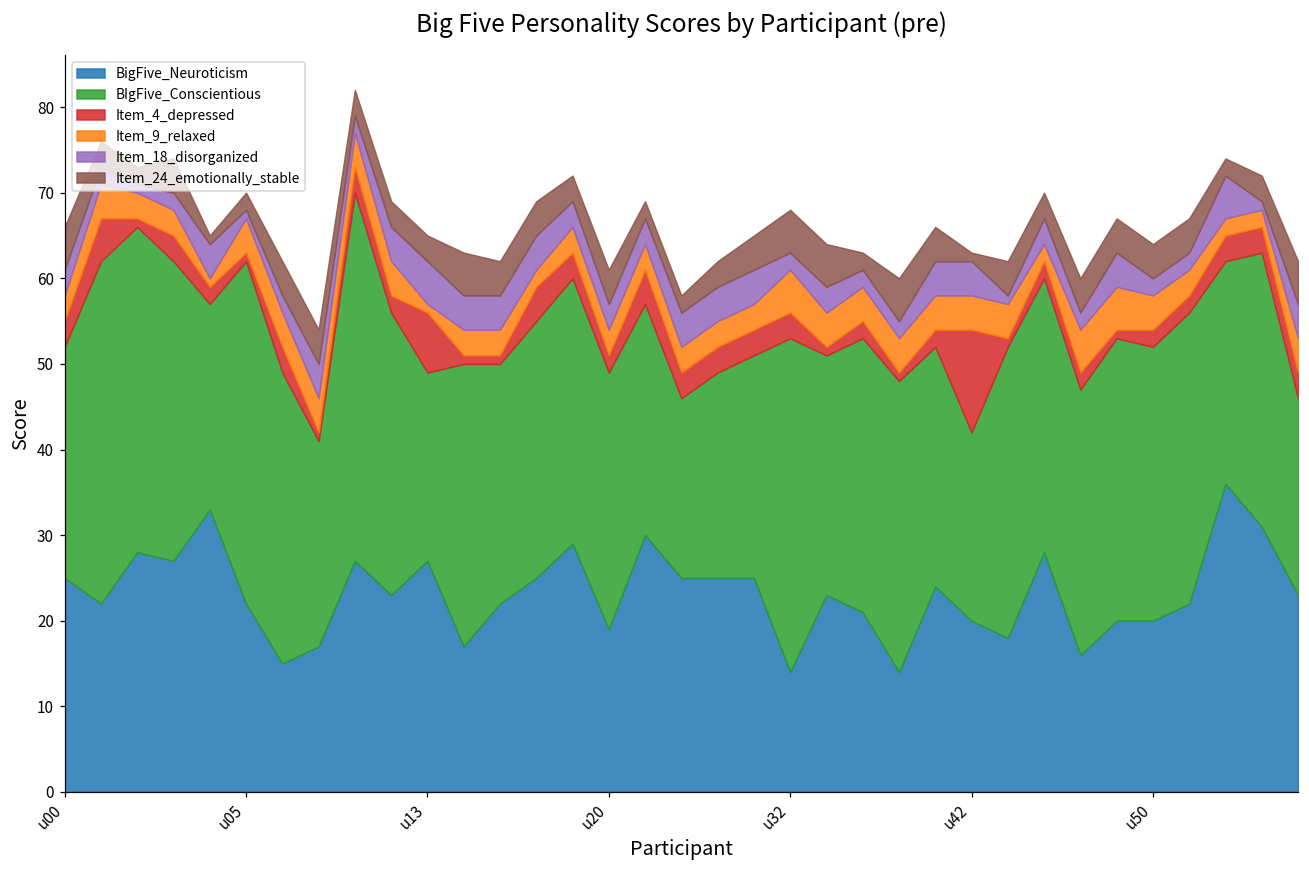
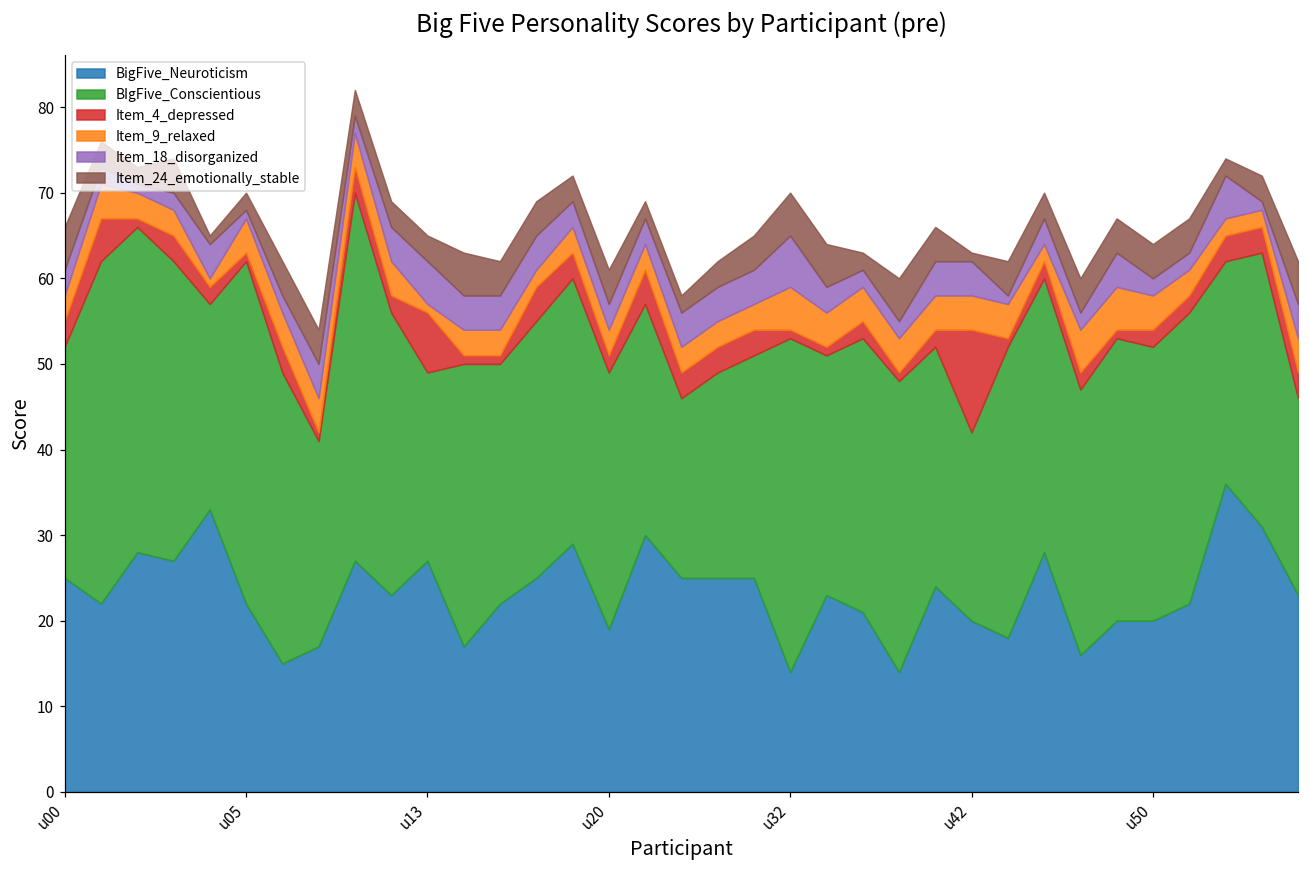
  {
    "BigFive_Neuroticism": {
      "u00": 25,
      "u05": 22,
      "u13": 27,
      "u20": 19,
      "u32": 14,
      "u42": 20,
      "u50": 20
    },
    "BIgFive_Conscientious": {
      "u00": 27,
      "u05": 40,
      "u13": 22,
      "u20": 30,
      "u32": 39,
      "u42": 22,
      "u50": 32
    },
    "Item_4_depressed": {
      "u00": 3,
      "u05": 1,
      "u13": 7,
      "u20": 2,
-     "u32": 3,
+     "u32": 1,
      "u42": 12,
      "u50": 2
    },
    "Item_9_relaxed": {
      "u00": 3,
      "u05": 4,
      "u13": 1,
      "u20": 3,
      "u32": 5,
      "u42": 4,
      "u50": 4
    },
    "Item_18_disorganized": {
      "u00": 3,
      "u05": 1,
      "u13": 5,
      "u20": 3,
-     "u32": 2,
+     "u32": 6,
      "u42": 4,
      "u50": 2
    },
    "Item_24_emotionally_stable": {
      "u00": 5,
      "u13": 3,
      "u20": 4,
      "u32": 5,
      "u42": 1,
      "u50": 4
    }
  }
